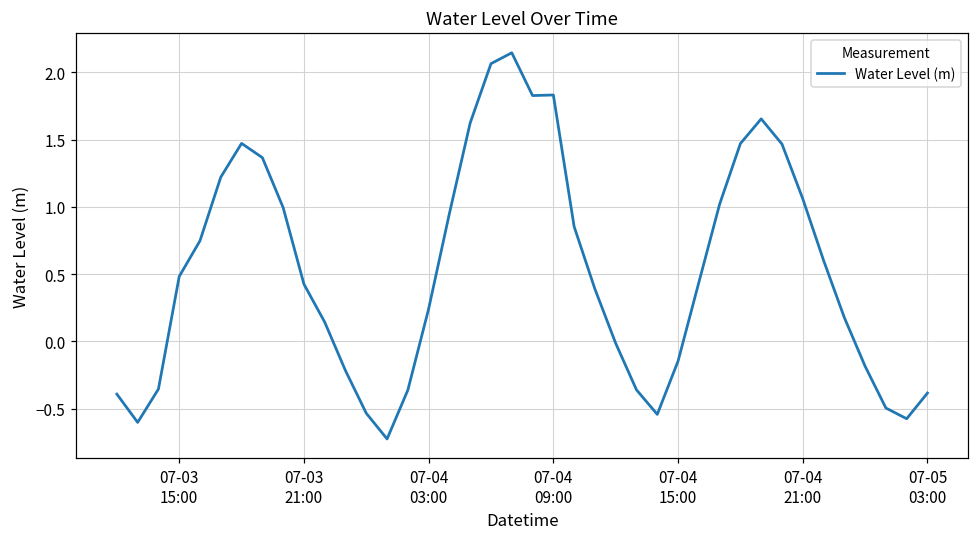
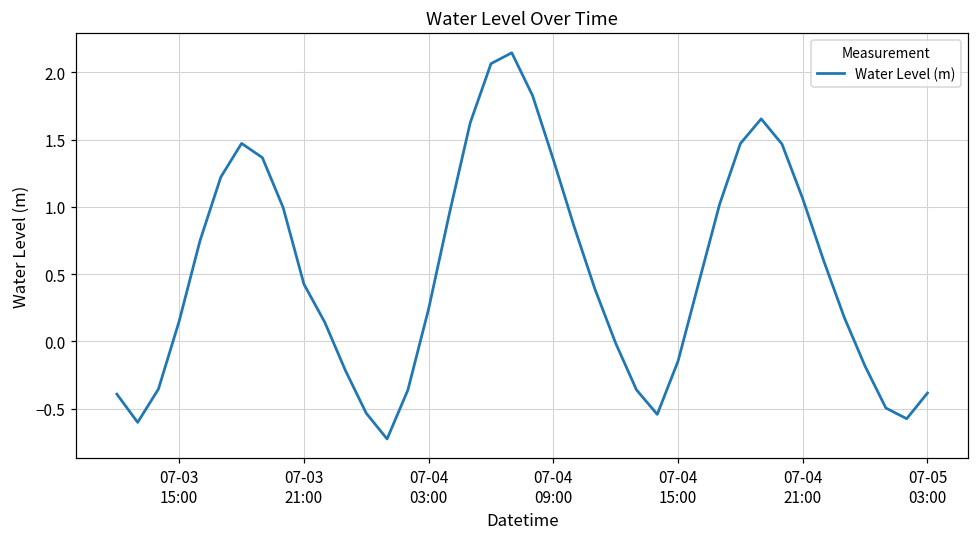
  {
-   "07-03 15:00": 0.48,
+   "07-03 15:00": 0.15,
    "07-03 21:00": 0.43,
    "07-04 03:00": 0.24,
-   "07-04 09:00": 1.83,
+   "07-04 09:00": 1.35,
    "07-04 15:00": -0.15,
    "07-04 21:00": 1.06,
    "07-05 03:00": -0.38
  }
